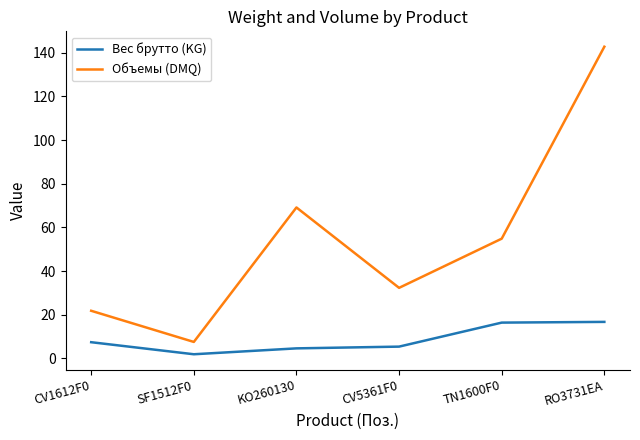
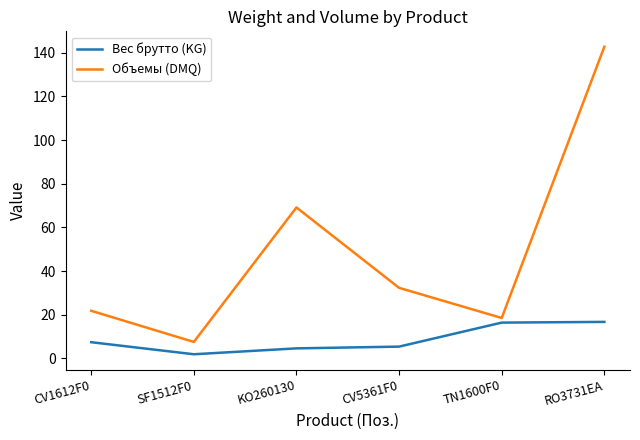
  {
    "Вес брутто (KG)": {
      "CV1612F0": 7,
      "SF1512F0": 2,
      "KO260130": 5,
      "CV5361F0": 5,
      "TN1600F0": 16,
      "RO3731EA": 17
    },
    "Объемы (DMQ)": {
      "CV1612F0": 22,
      "SF1512F0": 8,
      "KO260130": 69,
      "CV5361F0": 32,
-     "TN1600F0": 55,
+     "TN1600F0": 19,
      "RO3731EA": 143
    }
  }
